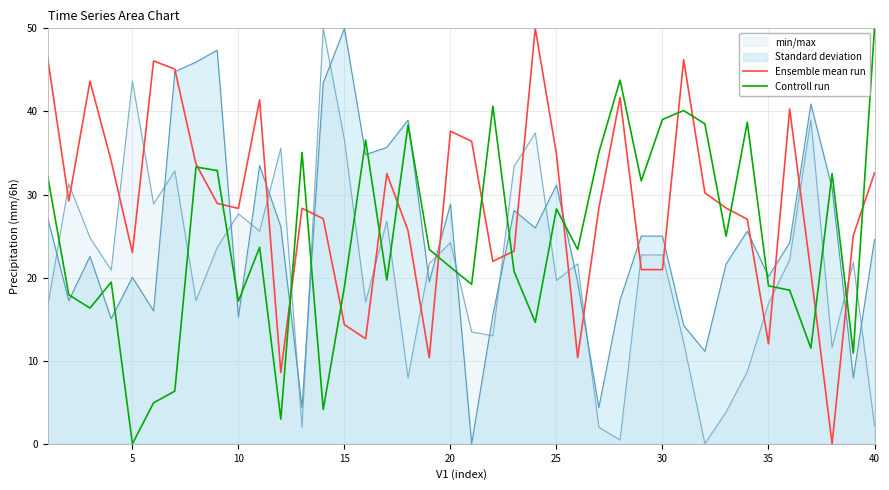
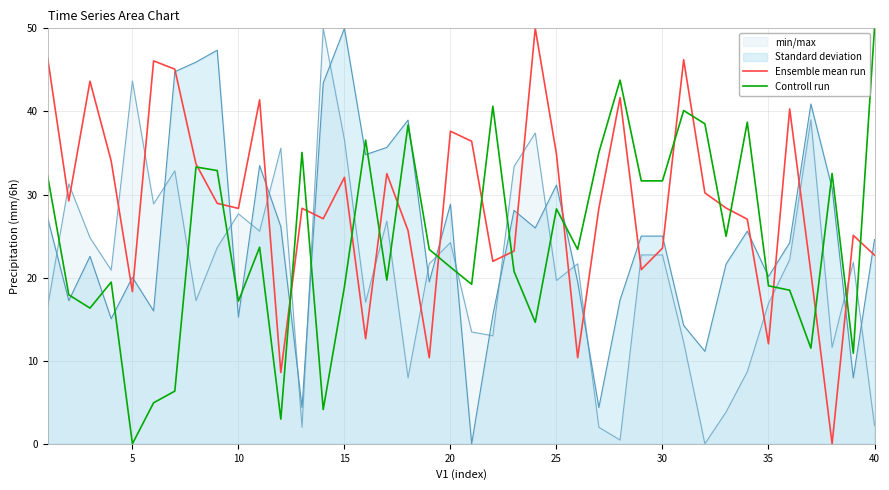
  {
    "Ensemble mean run": {
-     "5": 23,
+     "5": 18,
      "10": 28,
-     "15": 14,
+     "15": 32,
      "20": 38,
      "25": 35,
-     "30": 21,
+     "30": 24,
      "35": 12,
-     "40": 33
+     "40": 23
    },
    "Controll run": {
      "5": 0,
      "10": 17,
      "15": 19,
      "20": 21,
      "25": 28,
-     "30": 39,
+     "30": 32,
      "35": 19,
      "40": 50
    }
  }
